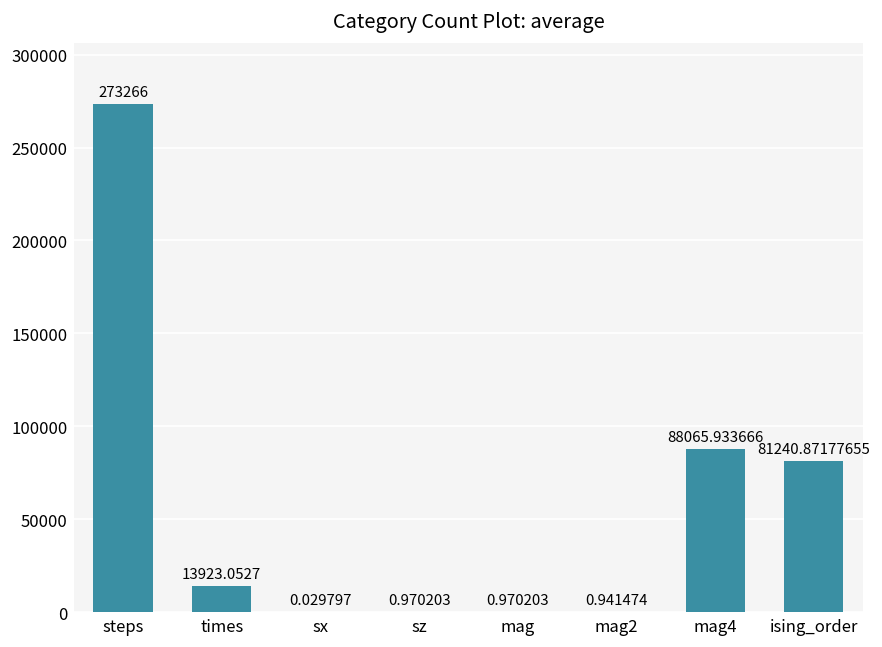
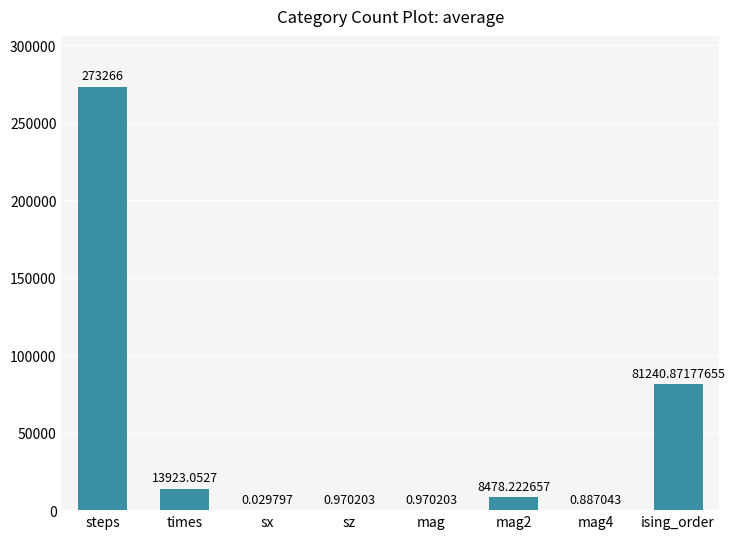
  {
    "steps": 273266,
    "times": 13923.0527,
    "sx": 0.029797,
    "sz": 0.970203,
    "mag": 0.970203,
-   "mag2": 0.941474,
-   "mag4": 88065.933666,
+   "mag2": 8478.222657,
+   "mag4": 0.887043,
    "ising_order": 81240.87177655
  }
